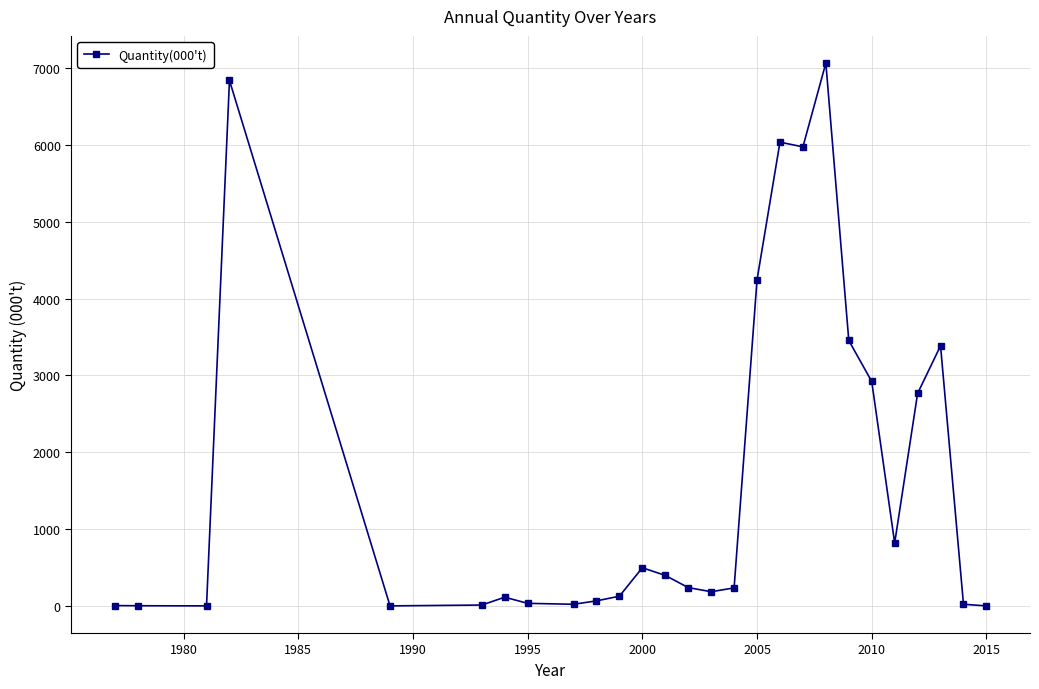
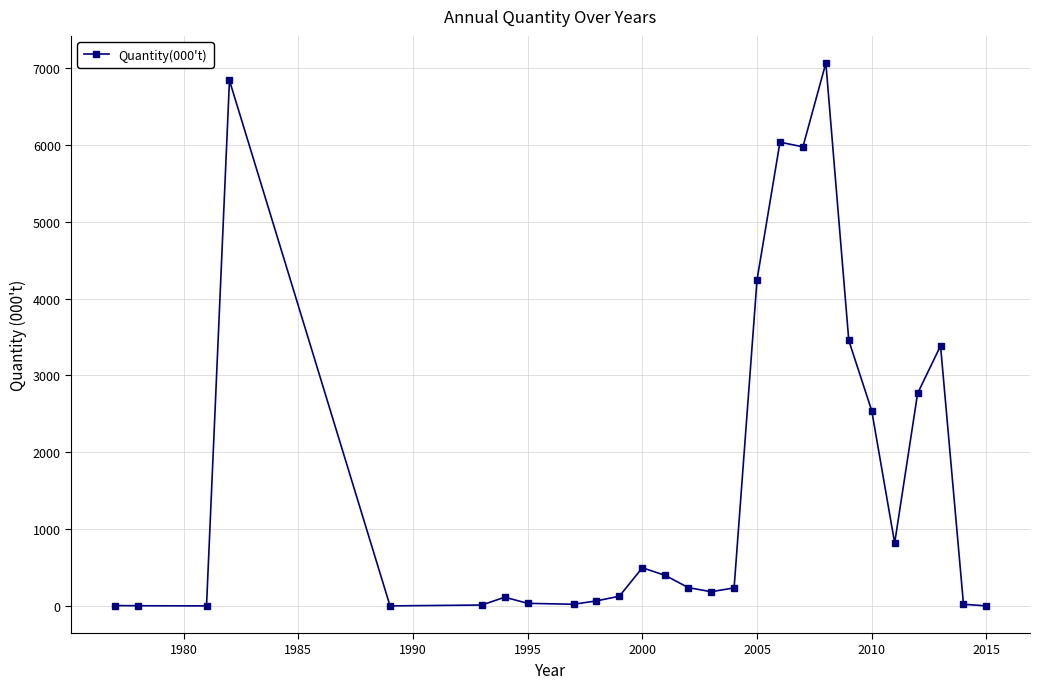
  {
    "1995": 0,
    "2000": 500,
    "2005": 4200,
-   "2010": 2900,
+   "2010": 2500,
    "2015": 0
  }
